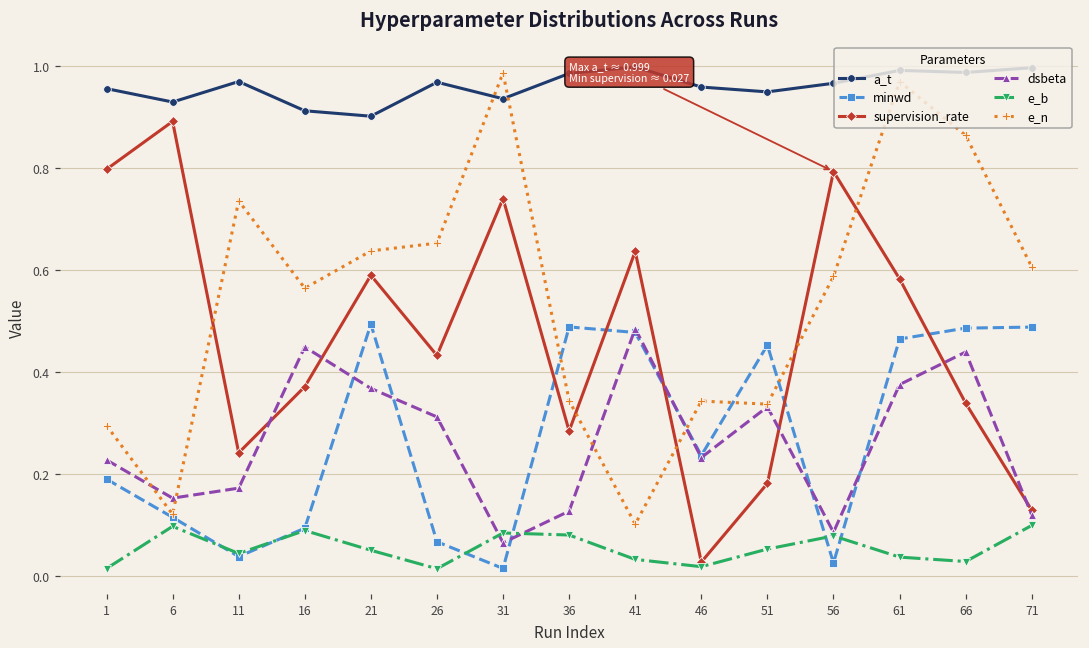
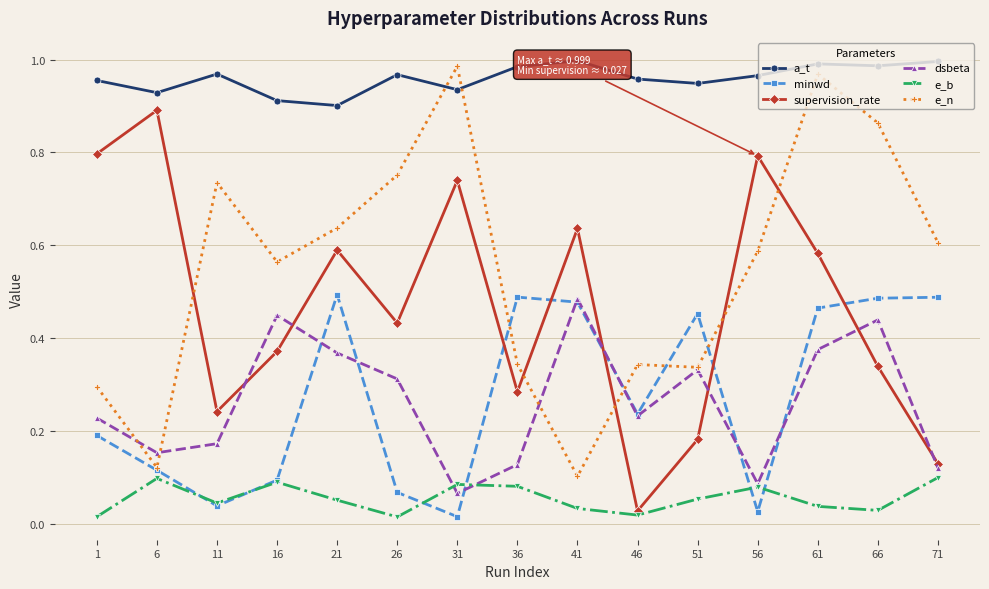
  {
    "a_t": {
      "1": 0.95,
      "6": 0.93,
      "11": 0.97,
      "16": 0.91,
      "21": 0.90,
      "26": 0.97,
      "31": 0.94,
      "46": 0.96,
      "51": 0.95,
      "56": 0.97
    },
    "minwd": {
      "1": 0.19,
      "6": 0.12,
      "11": 0.04,
      "21": 0.49,
      "26": 0.07,
      "31": 0.01,
      "36": 0.49,
      "41": 0.48,
      "51": 0.45,
      "56": 0.03,
      "61": 0.46,
      "66": 0.49,
      "71": 0.49
    },
    "supervision_rate": {
      "1": 0.80,
      "6": 0.89,
      "11": 0.24,
      "16": 0.37,
      "21": 0.59,
      "26": 0.43,
      "31": 0.74,
      "36": 0.28,
      "41": 0.64,
      "46": 0.03,
      "51": 0.18,
      "56": 0.79,
      "61": 0.58,
      "66": 0.34,
      "71": 0.13
    },
    "dsbeta": {
      "1": 0.23,
      "6": 0.15,
      "11": 0.17,
      "16": 0.45,
      "21": 0.37,
      "26": 0.31,
      "31": 0.07,
      "36": 0.13,
      "41": 0.48,
      "56": 0.09,
      "61": 0.38,
      "66": 0.44,
      "71": 0.12
    },
    "e_b": {
      "1": 0.01,
      "6": 0.10,
      "11": 0.04,
      "21": 0.05,
      "26": 0.01,
      "31": 0.08,
      "36": 0.08,
      "41": 0.03,
      "46": 0.02,
      "51": 0.05,
      "56": 0.08,
      "61": 0.04,
      "66": 0.03,
      "71": 0.10
    },
    "e_n": {
      "1": 0.29,
      "6": 0.12,
      "11": 0.73,
      "16": 0.56,
      "21": 0.64,
-     "26": 0.65,
+     "26": 0.75,
      "31": 0.99,
      "36": 0.34,
      "41": 0.10,
      "46": 0.34,
      "56": 0.59,
      "66": 0.86,
      "71": 0.61
    }
  }
